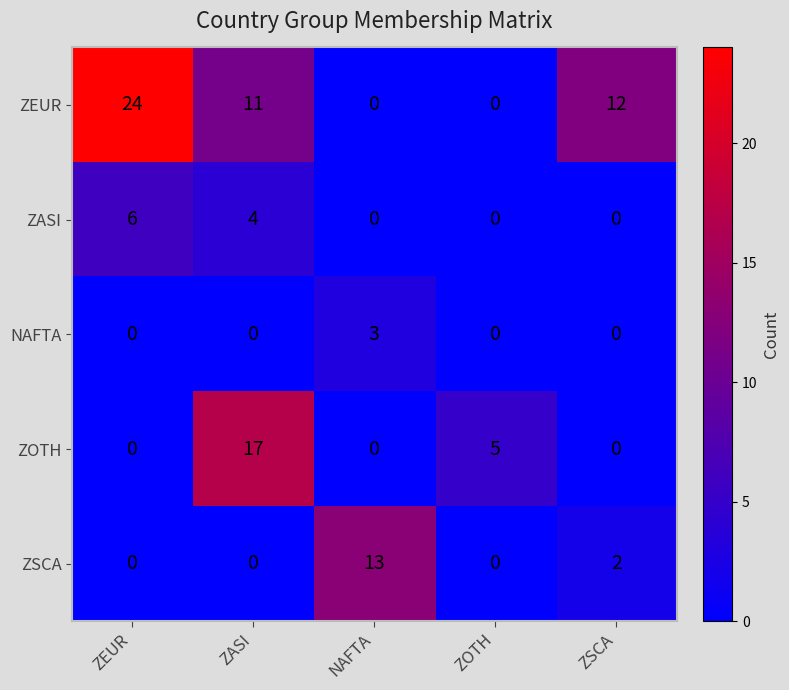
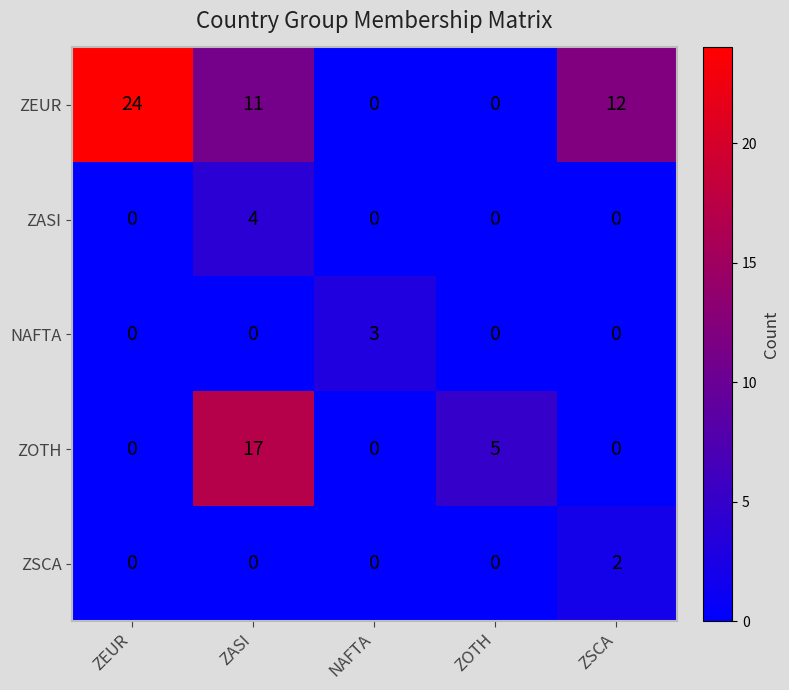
  {
    "ZEUR": {
      "ZEUR": 24,
      "ZASI": 11,
      "NAFTA": 0,
      "ZOTH": 0,
      "ZSCA": 12
    },
    "ZASI": {
-     "ZEUR": 6,
+     "ZEUR": 0,
      "ZASI": 4,
      "NAFTA": 0,
      "ZOTH": 0,
      "ZSCA": 0
    },
    "NAFTA": {
      "ZEUR": 0,
      "ZASI": 0,
      "NAFTA": 3,
      "ZOTH": 0,
      "ZSCA": 0
    },
    "ZOTH": {
      "ZEUR": 0,
      "ZASI": 17,
      "NAFTA": 0,
      "ZOTH": 5,
      "ZSCA": 0
    },
    "ZSCA": {
      "ZEUR": 0,
      "ZASI": 0,
-     "NAFTA": 13,
+     "NAFTA": 0,
      "ZOTH": 0,
      "ZSCA": 2
    }
  }
